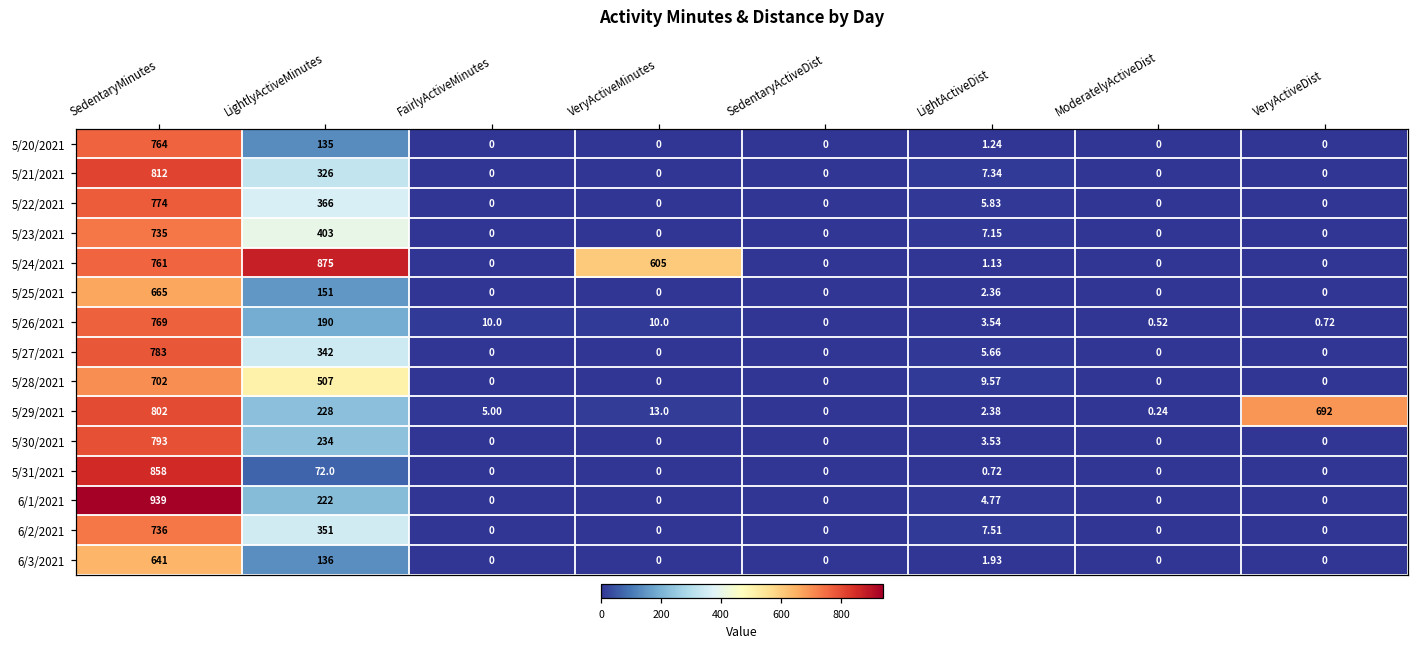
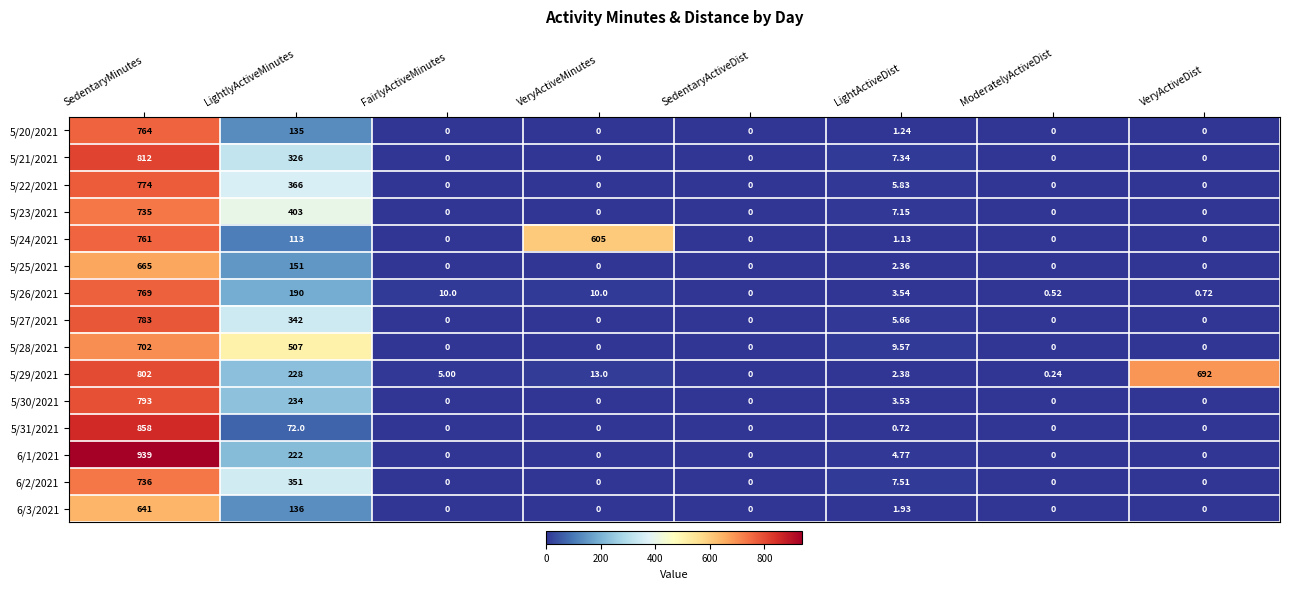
  {
    "5/20/2021": {
      "SedentaryMinutes": 764,
      "LightlyActiveMinutes": 135,
      "FairlyActiveMinutes": 0,
      "VeryActiveMinutes": 0,
      "SedentaryActiveDist": 0,
      "LightActiveDist": 1.24,
      "ModeratelyActiveDist": 0,
      "VeryActiveDist": 0
    },
    "5/21/2021": {
      "SedentaryMinutes": 812,
      "LightlyActiveMinutes": 326,
      "FairlyActiveMinutes": 0,
      "VeryActiveMinutes": 0,
      "SedentaryActiveDist": 0,
      "LightActiveDist": 7.34,
      "ModeratelyActiveDist": 0,
      "VeryActiveDist": 0
    },
    "5/22/2021": {
      "SedentaryMinutes": 774,
      "LightlyActiveMinutes": 366,
      "FairlyActiveMinutes": 0,
      "VeryActiveMinutes": 0,
      "SedentaryActiveDist": 0,
      "LightActiveDist": 5.83,
      "ModeratelyActiveDist": 0,
      "VeryActiveDist": 0
    },
    "5/23/2021": {
      "SedentaryMinutes": 735,
      "LightlyActiveMinutes": 403,
      "FairlyActiveMinutes": 0,
      "VeryActiveMinutes": 0,
      "SedentaryActiveDist": 0,
      "LightActiveDist": 7.15,
      "ModeratelyActiveDist": 0,
      "VeryActiveDist": 0
    },
    "5/24/2021": {
      "SedentaryMinutes": 761,
-     "LightlyActiveMinutes": 875,
+     "LightlyActiveMinutes": 113,
      "FairlyActiveMinutes": 0,
      "VeryActiveMinutes": 605,
      "SedentaryActiveDist": 0,
      "LightActiveDist": 1.13,
      "ModeratelyActiveDist": 0,
      "VeryActiveDist": 0
    },
    "5/25/2021": {
      "SedentaryMinutes": 665,
      "LightlyActiveMinutes": 151,
      "FairlyActiveMinutes": 0,
      "VeryActiveMinutes": 0,
      "SedentaryActiveDist": 0,
      "LightActiveDist": 2.36,
      "ModeratelyActiveDist": 0,
      "VeryActiveDist": 0
    },
    "5/26/2021": {
      "SedentaryMinutes": 769,
      "LightlyActiveMinutes": 190,
      "FairlyActiveMinutes": 10.0,
      "VeryActiveMinutes": 10.0,
      "SedentaryActiveDist": 0,
      "LightActiveDist": 3.54,
      "ModeratelyActiveDist": 0.52,
      "VeryActiveDist": 0.72
    },
    "5/27/2021": {
      "SedentaryMinutes": 783,
      "LightlyActiveMinutes": 342,
      "FairlyActiveMinutes": 0,
      "VeryActiveMinutes": 0,
      "SedentaryActiveDist": 0,
      "LightActiveDist": 5.66,
      "ModeratelyActiveDist": 0,
      "VeryActiveDist": 0
    },
    "5/28/2021": {
      "SedentaryMinutes": 702,
      "LightlyActiveMinutes": 507,
      "FairlyActiveMinutes": 0,
      "VeryActiveMinutes": 0,
      "SedentaryActiveDist": 0,
      "LightActiveDist": 9.57,
      "ModeratelyActiveDist": 0,
      "VeryActiveDist": 0
    },
    "5/29/2021": {
      "SedentaryMinutes": 802,
      "LightlyActiveMinutes": 228,
      "FairlyActiveMinutes": 5.00,
      "VeryActiveMinutes": 13.0,
      "SedentaryActiveDist": 0,
      "LightActiveDist": 2.38,
      "ModeratelyActiveDist": 0.24,
      "VeryActiveDist": 692
    },
    "5/30/2021": {
      "SedentaryMinutes": 793,
      "LightlyActiveMinutes": 234,
      "FairlyActiveMinutes": 0,
      "VeryActiveMinutes": 0,
      "SedentaryActiveDist": 0,
      "LightActiveDist": 3.53,
      "ModeratelyActiveDist": 0,
      "VeryActiveDist": 0
    },
    "5/31/2021": {
      "SedentaryMinutes": 858,
      "LightlyActiveMinutes": 72.0,
      "FairlyActiveMinutes": 0,
      "VeryActiveMinutes": 0,
      "SedentaryActiveDist": 0,
      "LightActiveDist": 0.72,
      "ModeratelyActiveDist": 0,
      "VeryActiveDist": 0
    },
    "6/1/2021": {
      "SedentaryMinutes": 939,
      "LightlyActiveMinutes": 222,
      "FairlyActiveMinutes": 0,
      "VeryActiveMinutes": 0,
      "SedentaryActiveDist": 0,
      "LightActiveDist": 4.77,
      "ModeratelyActiveDist": 0,
      "VeryActiveDist": 0
    },
    "6/2/2021": {
      "SedentaryMinutes": 736,
      "LightlyActiveMinutes": 351,
      "FairlyActiveMinutes": 0,
      "VeryActiveMinutes": 0,
      "SedentaryActiveDist": 0,
      "LightActiveDist": 7.51,
      "ModeratelyActiveDist": 0,
      "VeryActiveDist": 0
    },
    "6/3/2021": {
      "SedentaryMinutes": 641,
      "LightlyActiveMinutes": 136,
      "FairlyActiveMinutes": 0,
      "VeryActiveMinutes": 0,
      "SedentaryActiveDist": 0,
      "LightActiveDist": 1.93,
      "ModeratelyActiveDist": 0,
      "VeryActiveDist": 0
    }
  }
